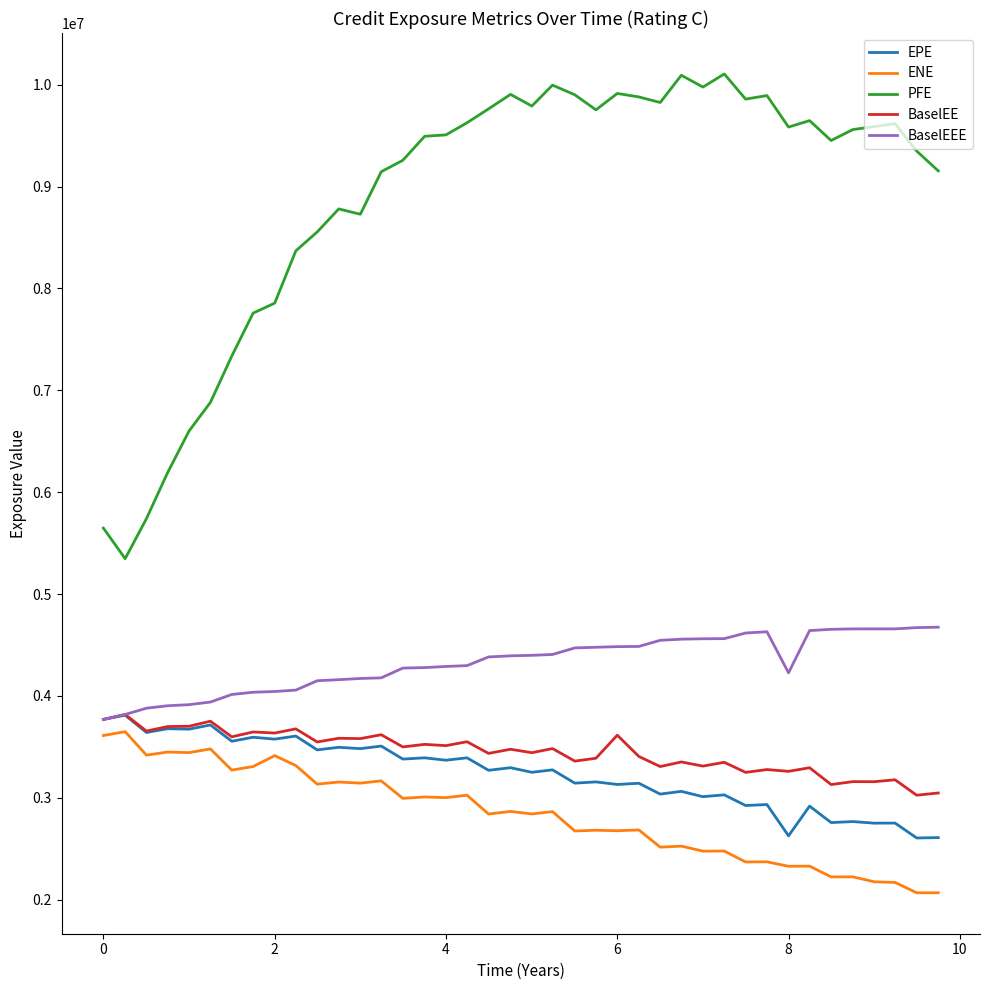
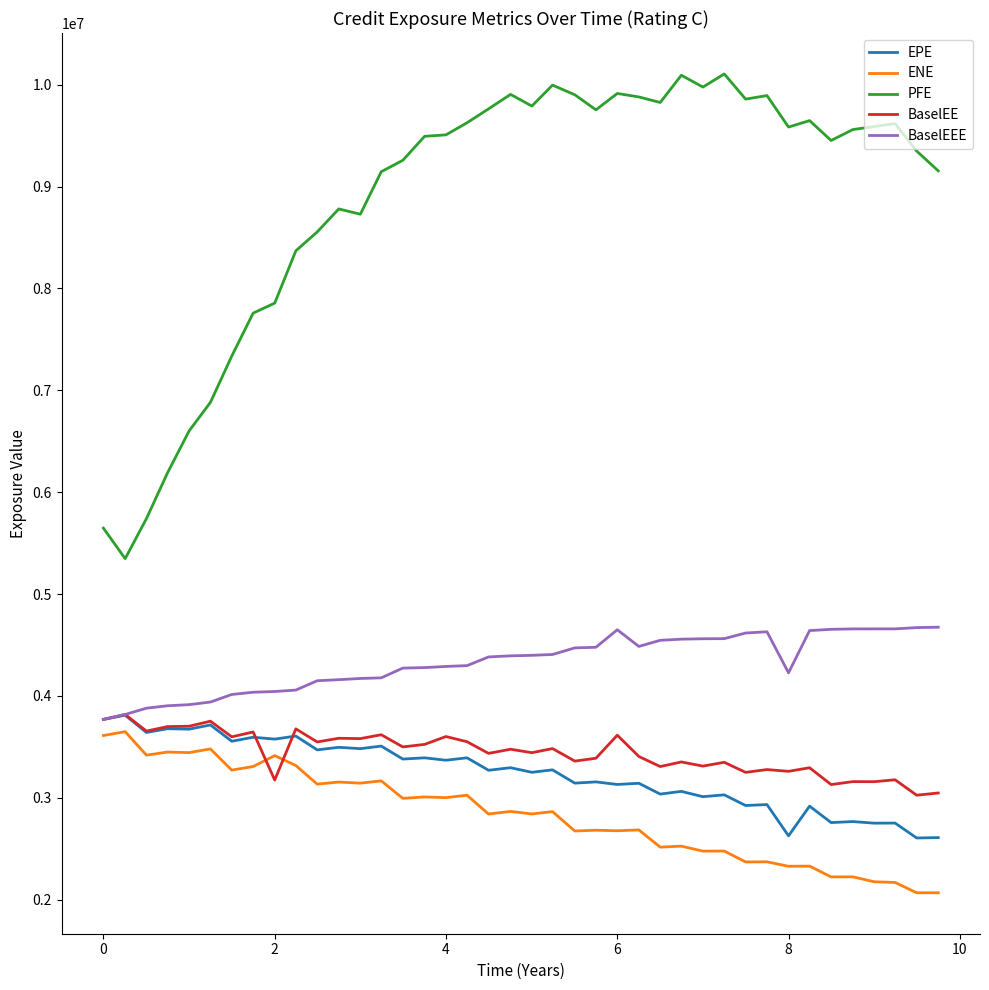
  {
    "EPE": {
      "2": 3580000,
      "4": 3370000,
      "6": 3130000,
      "8": 2630000
    },
    "ENE": {
      "0": 3610000,
      "2": 3410000,
      "4": 3000000,
      "6": 2680000,
      "8": 2330000
    },
    "PFE": {
      "0": 5650000,
      "2": 7860000,
      "4": 9510000,
      "6": 9910000,
      "8": 9580000
    },
    "BaselEE": {
-     "2": 3640000,
-     "4": 3510000,
+     "2": 3170000,
+     "4": 3600000,
      "6": 3610000,
      "8": 3260000
    },
    "BaselEEE": {
      "2": 4040000,
      "4": 4290000,
-     "6": 4480000,
+     "6": 4650000,
      "8": 4230000
    }
  }
